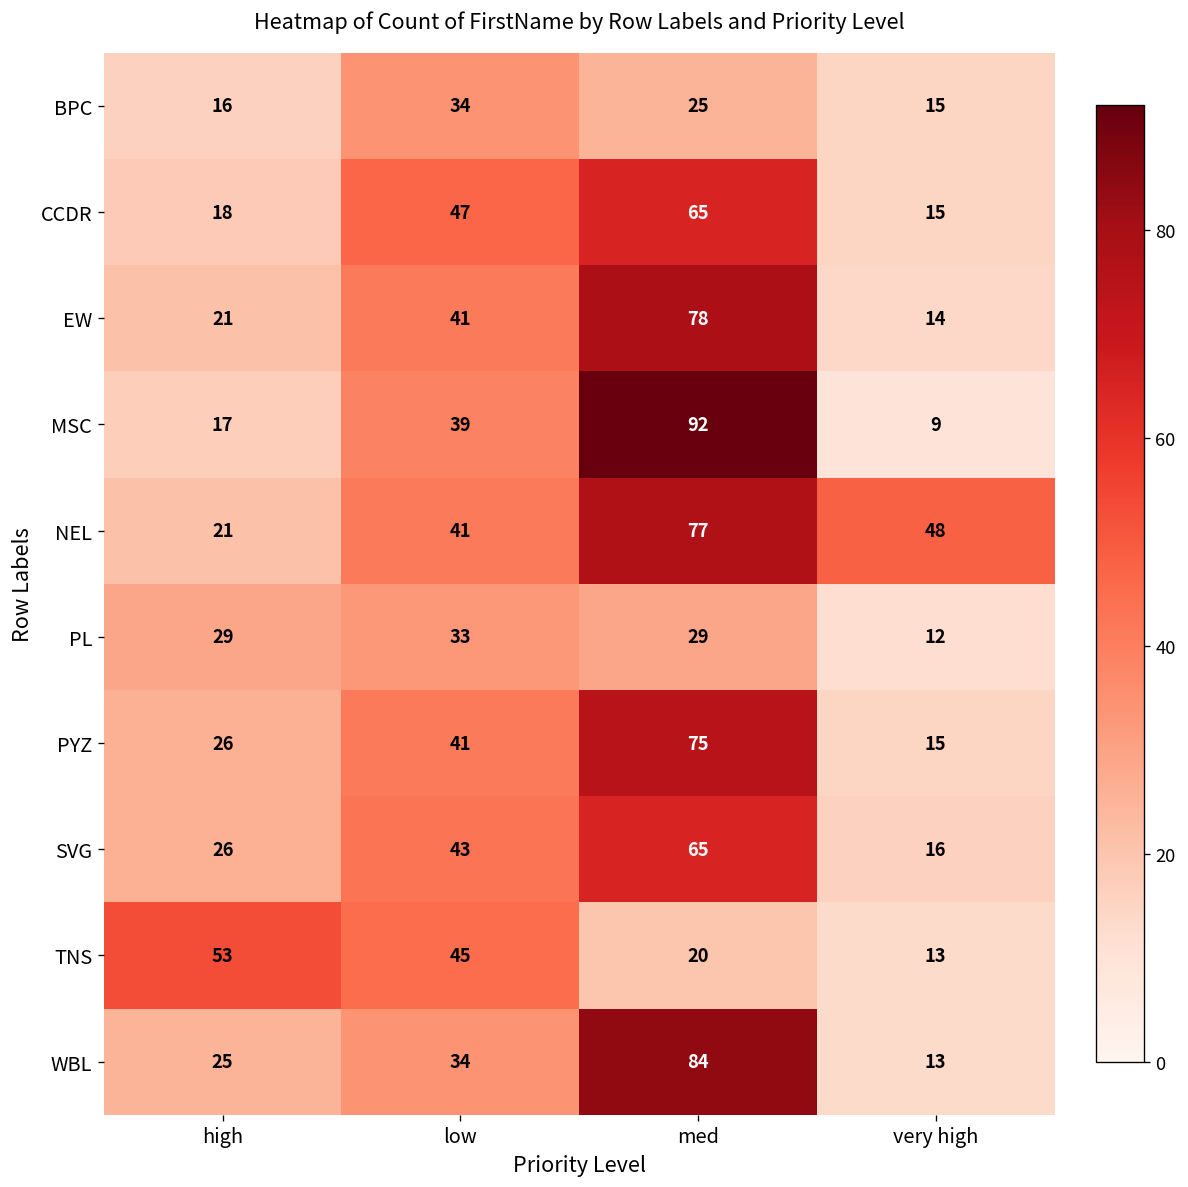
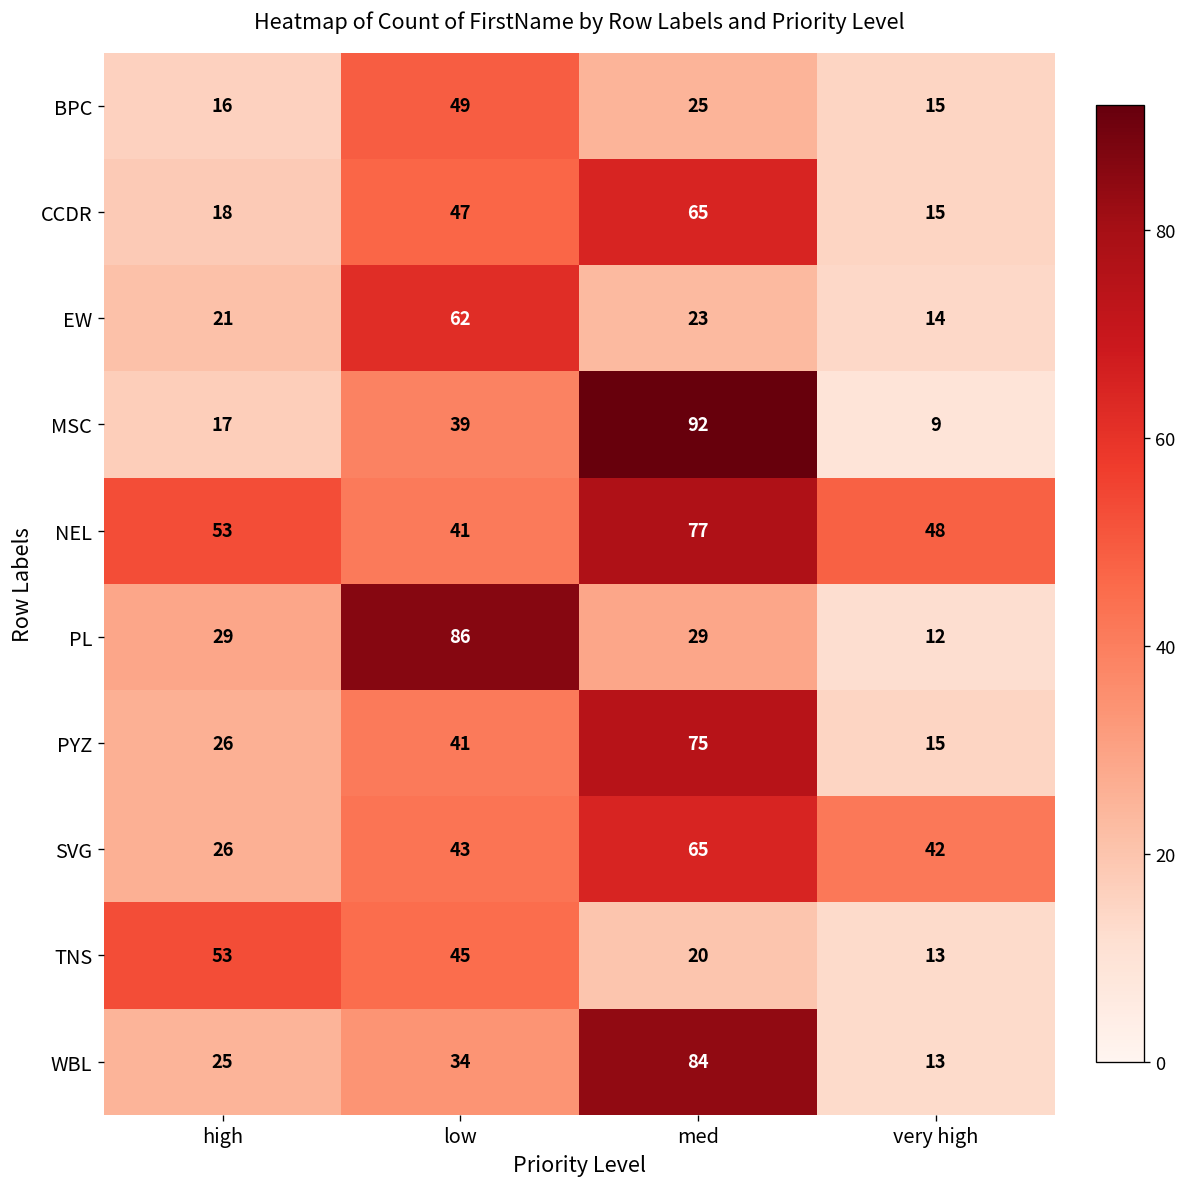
  {
    "BPC": {
      "high": 16,
-     "low": 34,
+     "low": 49,
      "med": 25,
      "very high": 15
    },
    "CCDR": {
      "high": 18,
      "low": 47,
      "med": 65,
      "very high": 15
    },
    "EW": {
      "high": 21,
-     "low": 41,
-     "med": 78,
+     "low": 62,
+     "med": 23,
      "very high": 14
    },
    "MSC": {
      "high": 17,
      "low": 39,
      "med": 92,
      "very high": 9
    },
    "NEL": {
-     "high": 21,
+     "high": 53,
      "low": 41,
      "med": 77,
      "very high": 48
    },
    "PL": {
      "high": 29,
-     "low": 33,
+     "low": 86,
      "med": 29,
      "very high": 12
    },
    "PYZ": {
      "high": 26,
      "low": 41,
      "med": 75,
      "very high": 15
    },
    "SVG": {
      "high": 26,
      "low": 43,
      "med": 65,
-     "very high": 16
+     "very high": 42
    },
    "TNS": {
      "high": 53,
      "low": 45,
      "med": 20,
      "very high": 13
    },
    "WBL": {
      "high": 25,
      "low": 34,
      "med": 84,
      "very high": 13
    }
  }
